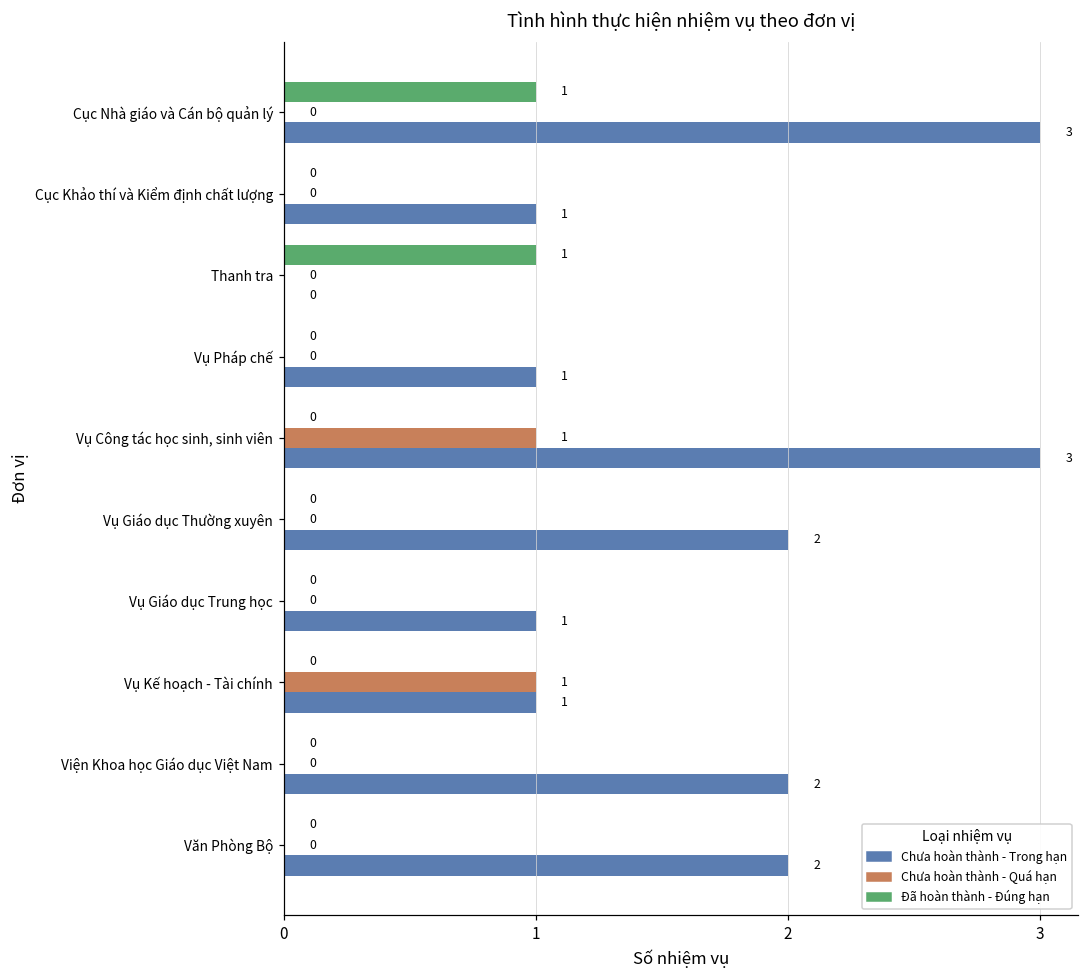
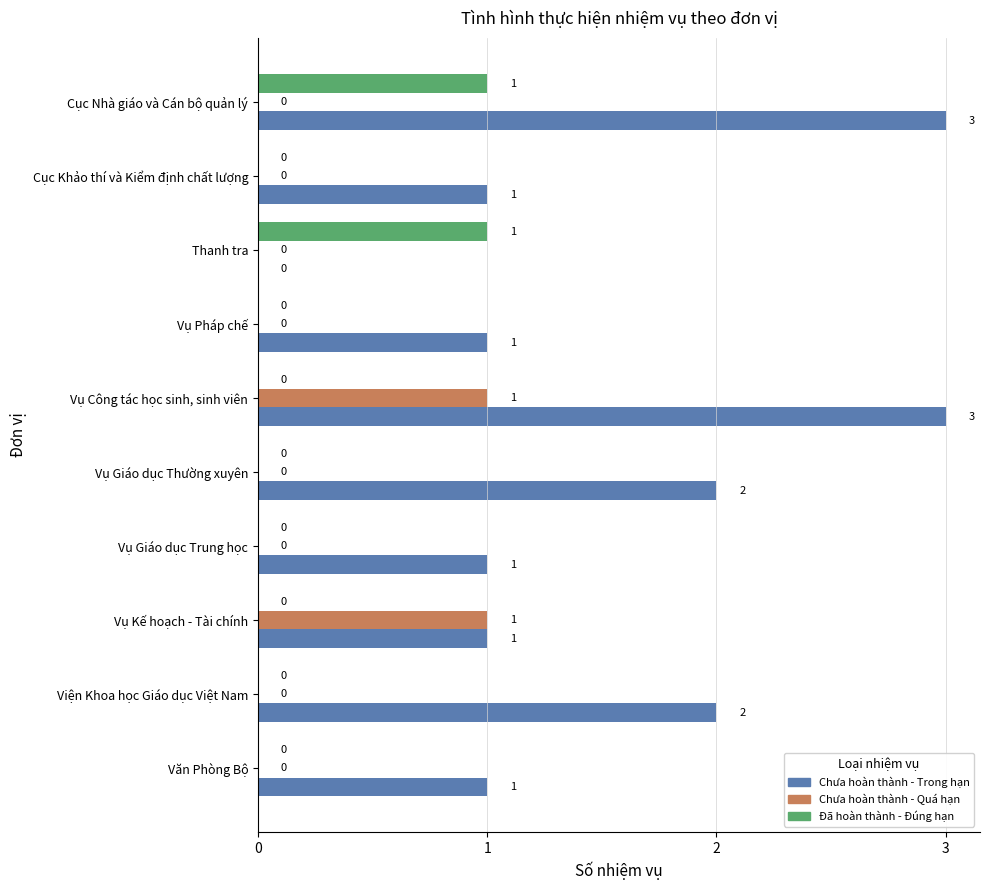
  {
    "Chưa hoàn thành - Trong hạn": {
      "Cục Nhà giáo và Cán bộ quản lý": 3,
      "Cục Khảo thí và Kiểm định chất lượng": 1,
      "Thanh tra": 0,
      "Vụ Pháp chế": 1,
      "Vụ Công tác học sinh, sinh viên": 3,
      "Vụ Giáo dục Thường xuyên": 2,
      "Vụ Giáo dục Trung học": 1,
      "Vụ Kế hoạch - Tài chính": 1,
      "Viện Khoa học Giáo dục Việt Nam": 2,
-     "Văn Phòng Bộ": 2
+     "Văn Phòng Bộ": 1
    },
    "Chưa hoàn thành - Quá hạn": {
      "Cục Nhà giáo và Cán bộ quản lý": 0,
      "Cục Khảo thí và Kiểm định chất lượng": 0,
      "Thanh tra": 0,
      "Vụ Pháp chế": 0,
      "Vụ Công tác học sinh, sinh viên": 1,
      "Vụ Giáo dục Thường xuyên": 0,
      "Vụ Giáo dục Trung học": 0,
      "Vụ Kế hoạch - Tài chính": 1,
      "Viện Khoa học Giáo dục Việt Nam": 0,
      "Văn Phòng Bộ": 0
    },
    "Đã hoàn thành - Đúng hạn": {
      "Cục Nhà giáo và Cán bộ quản lý": 1,
      "Cục Khảo thí và Kiểm định chất lượng": 0,
      "Thanh tra": 1,
      "Vụ Pháp chế": 0,
      "Vụ Công tác học sinh, sinh viên": 0,
      "Vụ Giáo dục Thường xuyên": 0,
      "Vụ Giáo dục Trung học": 0,
      "Vụ Kế hoạch - Tài chính": 0,
      "Viện Khoa học Giáo dục Việt Nam": 0,
      "Văn Phòng Bộ": 0
    }
  }
